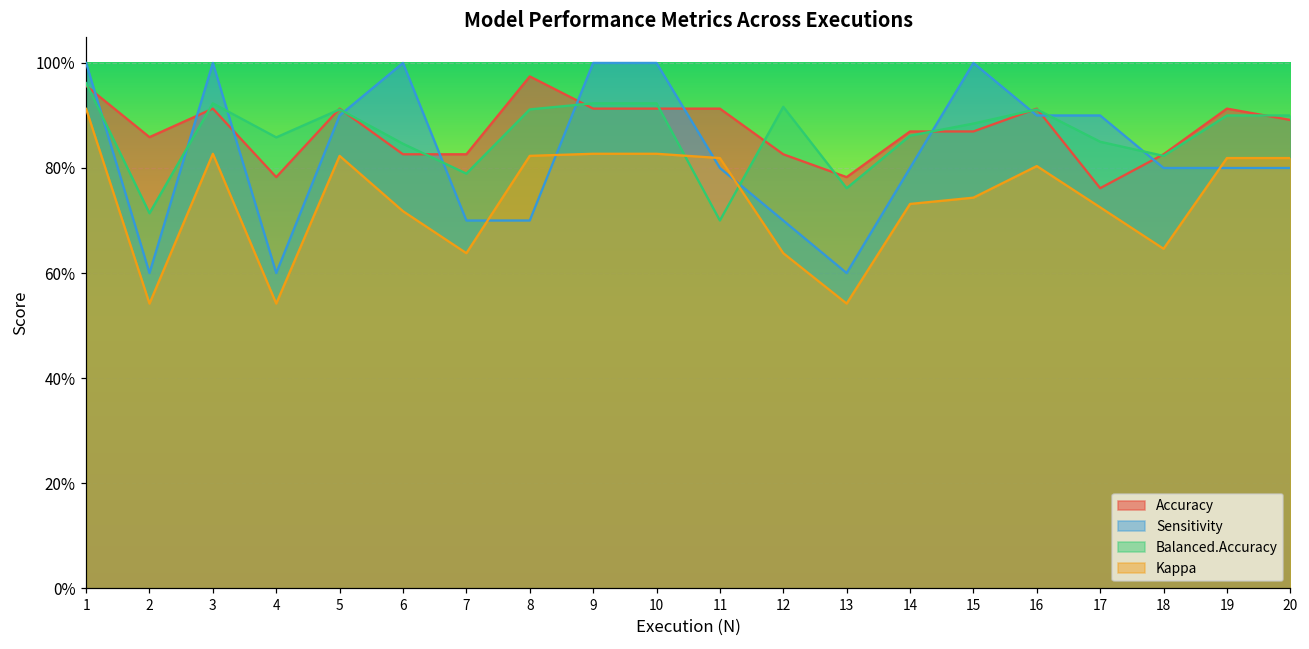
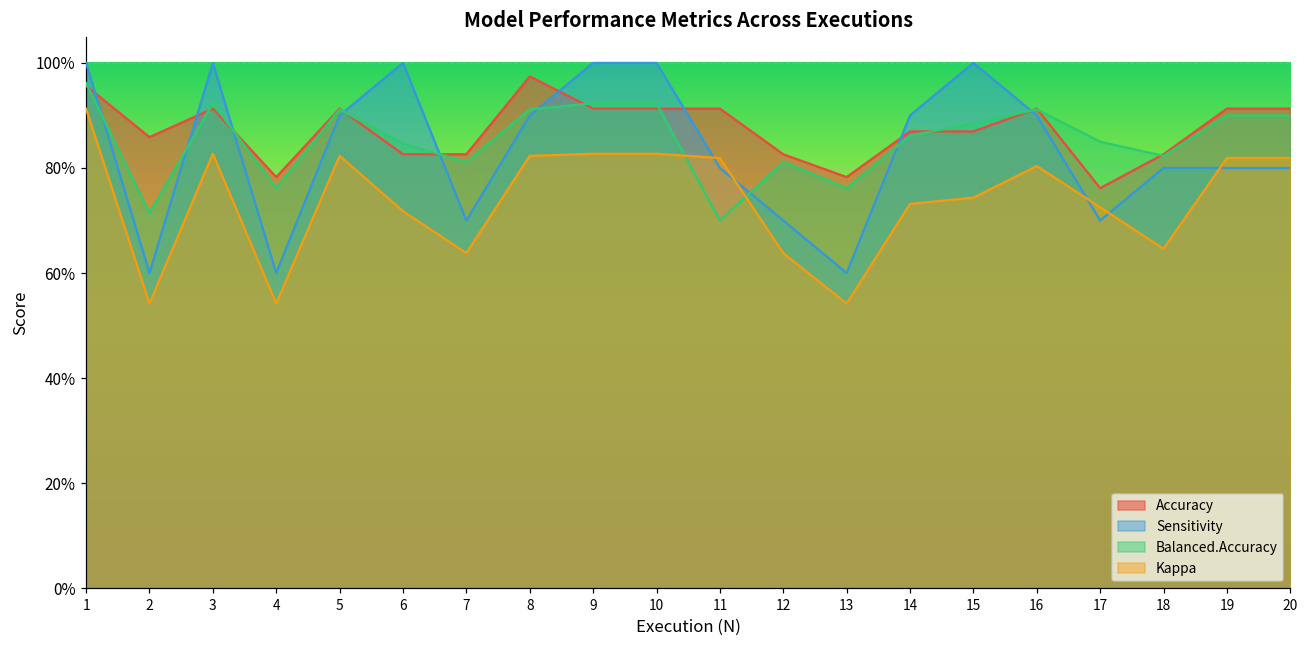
  {
    "Accuracy": {
      "2": "86%",
      "3": "91%",
      "4": "78%",
      "6": "83%",
      "7": "83%",
      "8": "97%",
      "9": "91%",
      "10": "91%",
      "11": "91%",
      "12": "83%",
      "13": "78%",
      "14": "87%",
      "15": "87%",
      "17": "76%",
      "19": "91%",
-     "20": "89%"
+     "20": "91%"
    },
    "Sensitivity": {
      "1": "100%",
      "2": "60%",
      "3": "100%",
      "4": "60%",
      "5": "90%",
      "6": "100%",
      "7": "70%",
-     "8": "70%",
+     "8": "90%",
      "9": "100%",
      "10": "100%",
      "11": "80%",
      "12": "70%",
      "13": "60%",
-     "14": "80%",
+     "14": "90%",
      "15": "100%",
      "16": "90%",
-     "17": "90%",
+     "17": "70%",
      "18": "80%",
      "19": "80%",
      "20": "80%"
    },
    "Balanced.Accuracy": {
      "2": "71%",
      "3": "92%",
-     "4": "86%",
+     "4": "76%",
      "6": "85%",
-     "7": "79%",
+     "7": "81%",
      "8": "91%",
      "9": "92%",
      "10": "92%",
      "11": "70%",
-     "12": "92%",
+     "12": "81%",
      "13": "76%",
      "14": "86%",
      "15": "88%",
      "17": "85%",
      "19": "90%",
      "20": "90%"
    },
    "Kappa": {
      "1": "91%",
      "2": "54%",
      "3": "83%",
      "4": "54%",
      "5": "82%",
      "6": "72%",
      "7": "64%",
      "8": "82%",
      "9": "83%",
      "10": "83%",
      "11": "82%",
      "12": "64%",
      "13": "54%",
      "14": "73%",
      "15": "74%",
      "16": "80%",
      "17": "73%",
      "18": "65%",
      "19": "82%",
      "20": "82%"
    }
  }
